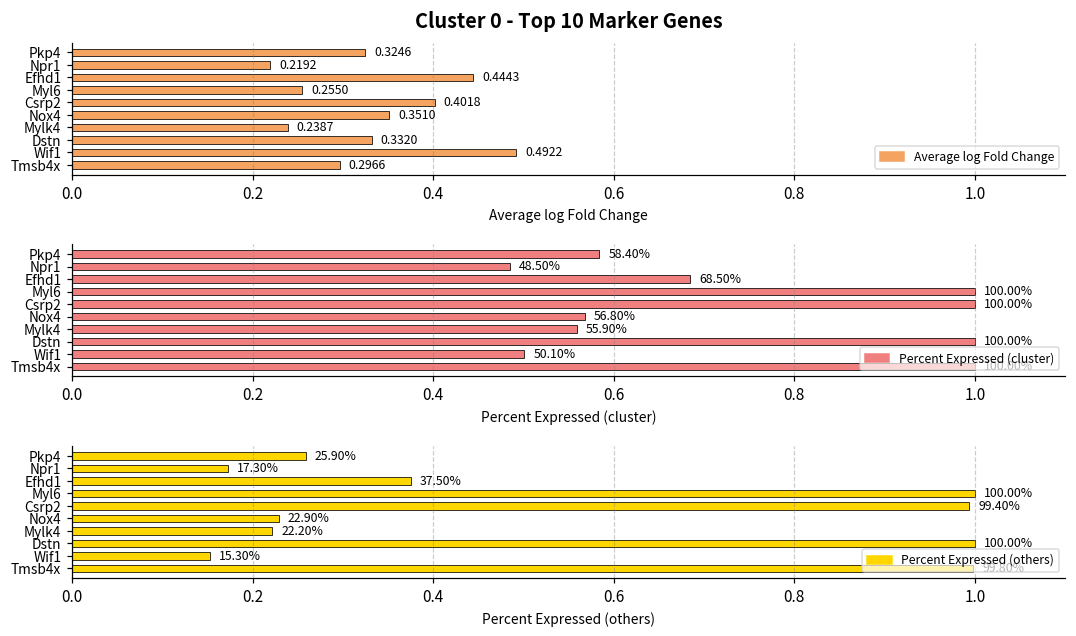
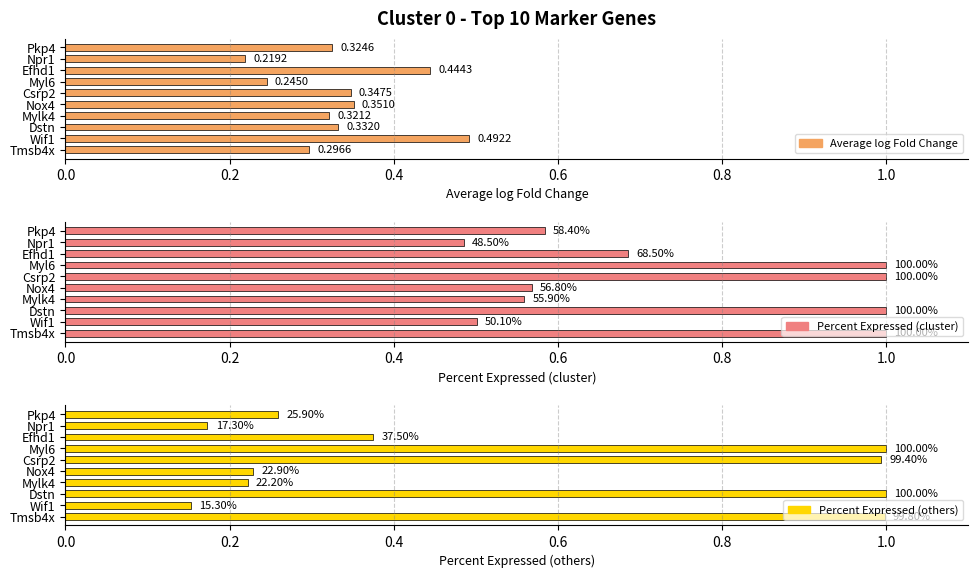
  {
    "Cluster 0 - Top 10 Marker Genes": {
      "Pkp4": 0.3246,
      "Npr1": 0.2192,
      "Efhd1": 0.4443,
-     "Myl6": 0.2550,
-     "Csrp2": 0.4018,
+     "Myl6": 0.2450,
+     "Csrp2": 0.3475,
      "Nox4": 0.3510,
-     "Mylk4": 0.2387,
+     "Mylk4": 0.3212,
      "Dstn": 0.3320,
      "Wif1": 0.4922,
      "Tmsb4x": 0.2966
    }
  }
